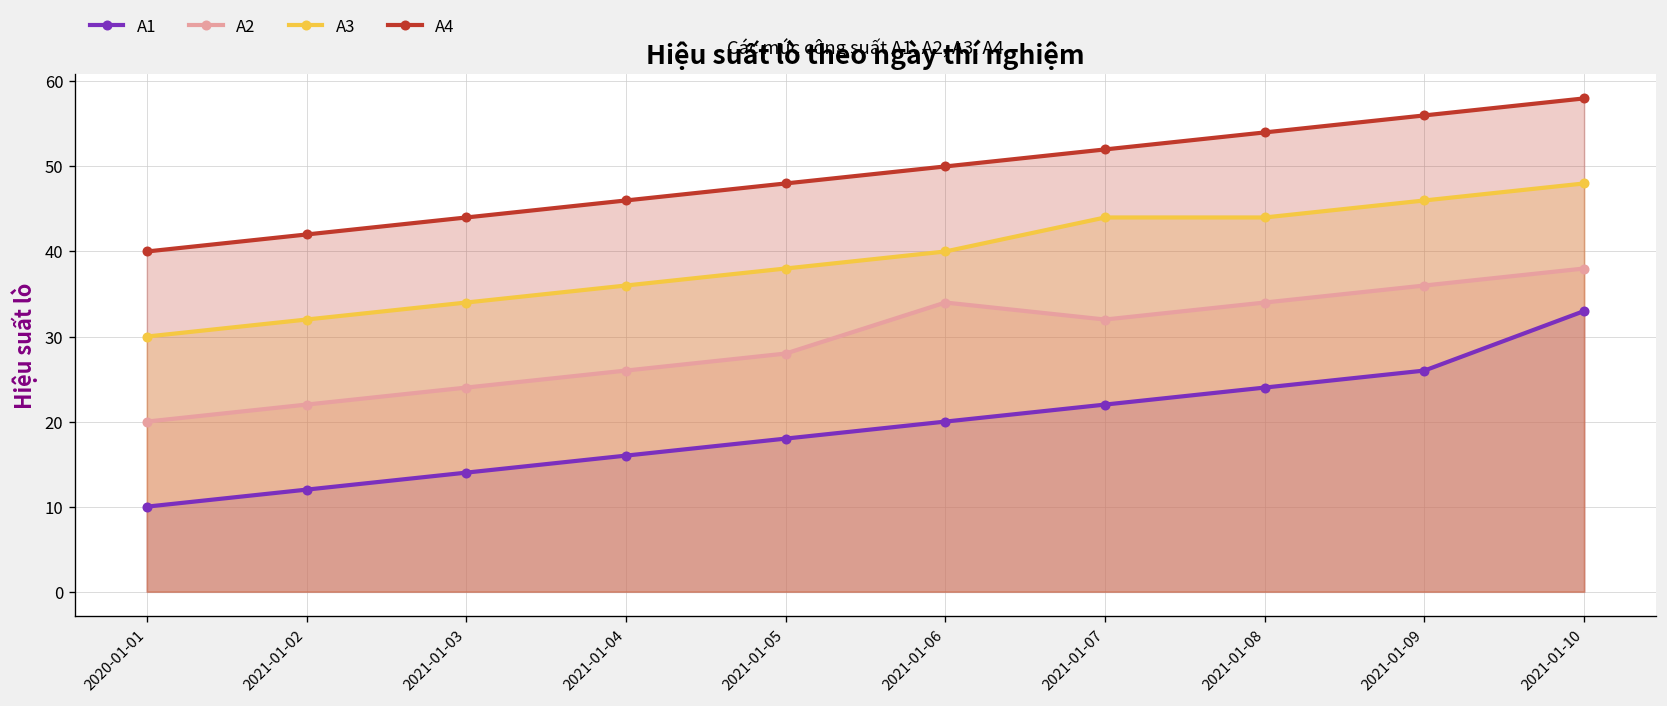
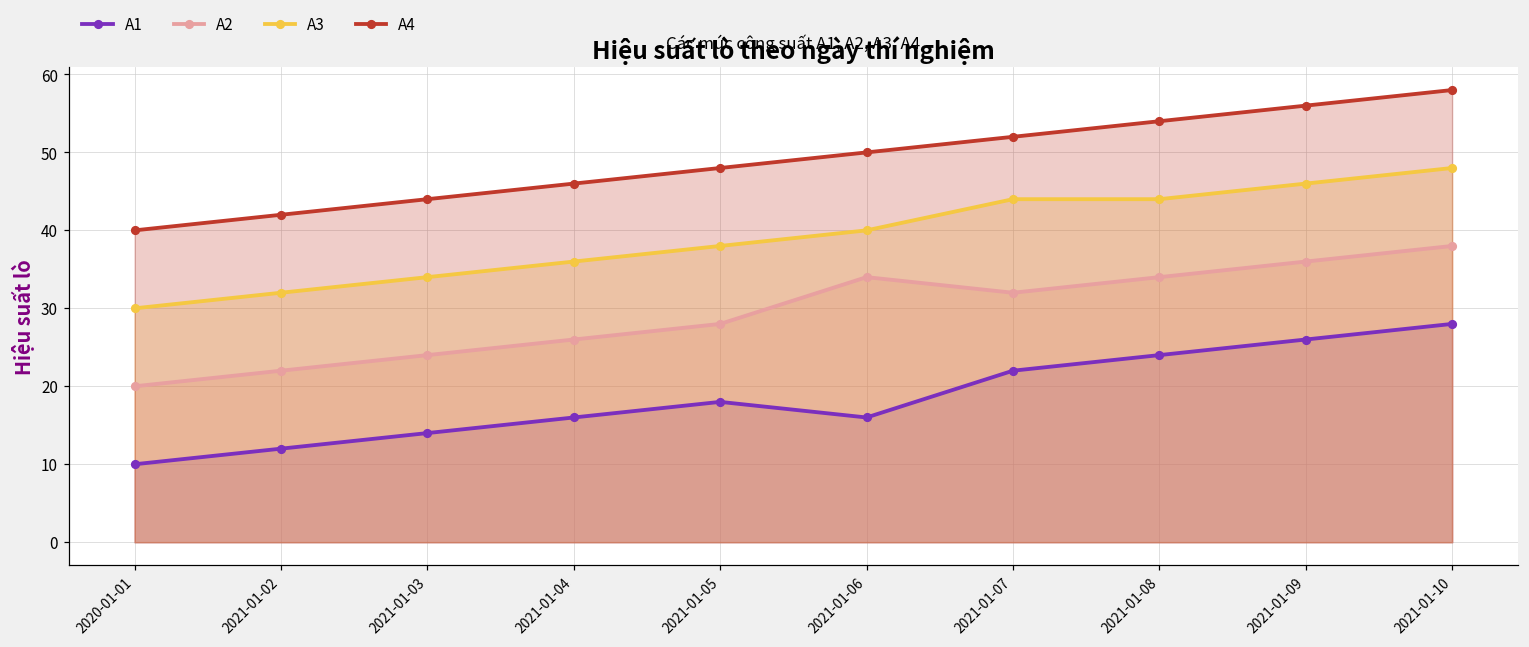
  {
    "A1": {
      "2020-01-01": 10,
      "2021-01-02": 12,
      "2021-01-03": 14,
      "2021-01-04": 16,
      "2021-01-05": 18,
-     "2021-01-06": 20,
+     "2021-01-06": 16,
      "2021-01-07": 22,
      "2021-01-08": 24,
      "2021-01-09": 26,
-     "2021-01-10": 33
+     "2021-01-10": 28
    },
    "A2": {
      "2020-01-01": 20,
      "2021-01-02": 22,
      "2021-01-03": 24,
      "2021-01-04": 26,
      "2021-01-05": 28,
      "2021-01-06": 34,
      "2021-01-07": 32,
      "2021-01-08": 34,
      "2021-01-09": 36,
      "2021-01-10": 38
    },
    "A3": {
      "2020-01-01": 30,
      "2021-01-02": 32,
      "2021-01-03": 34,
      "2021-01-04": 36,
      "2021-01-05": 38,
      "2021-01-06": 40,
      "2021-01-07": 44,
      "2021-01-08": 44,
      "2021-01-09": 46,
      "2021-01-10": 48
    },
    "A4": {
      "2020-01-01": 40,
      "2021-01-02": 42,
      "2021-01-03": 44,
      "2021-01-04": 46,
      "2021-01-05": 48,
      "2021-01-06": 50,
      "2021-01-07": 52,
      "2021-01-08": 54,
      "2021-01-09": 56,
      "2021-01-10": 58
    }
  }
